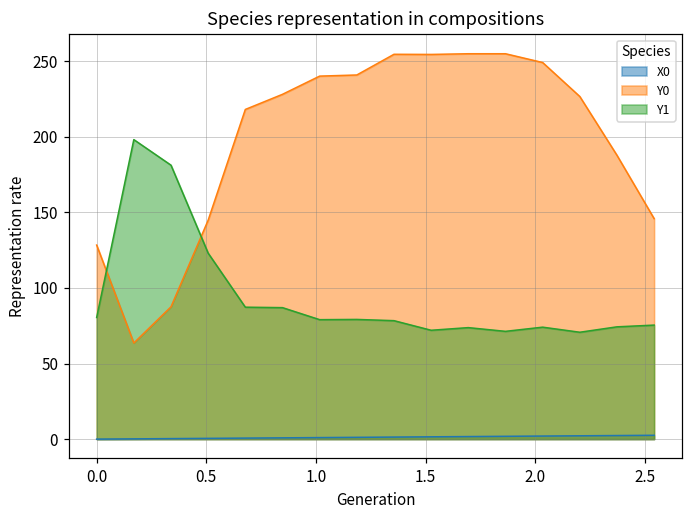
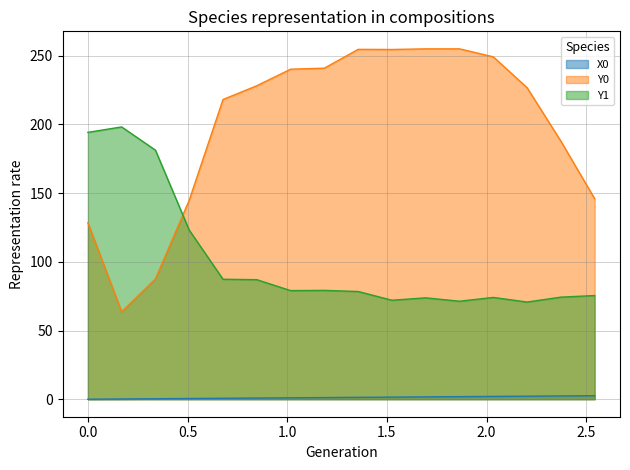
  {
    "X0": {
      "0.0": 0
    },
    "Y0": {
      "0.0": 128
    },
    "Y1": {
-     "0.0": 80
+     "0.0": 194
    }
  }
